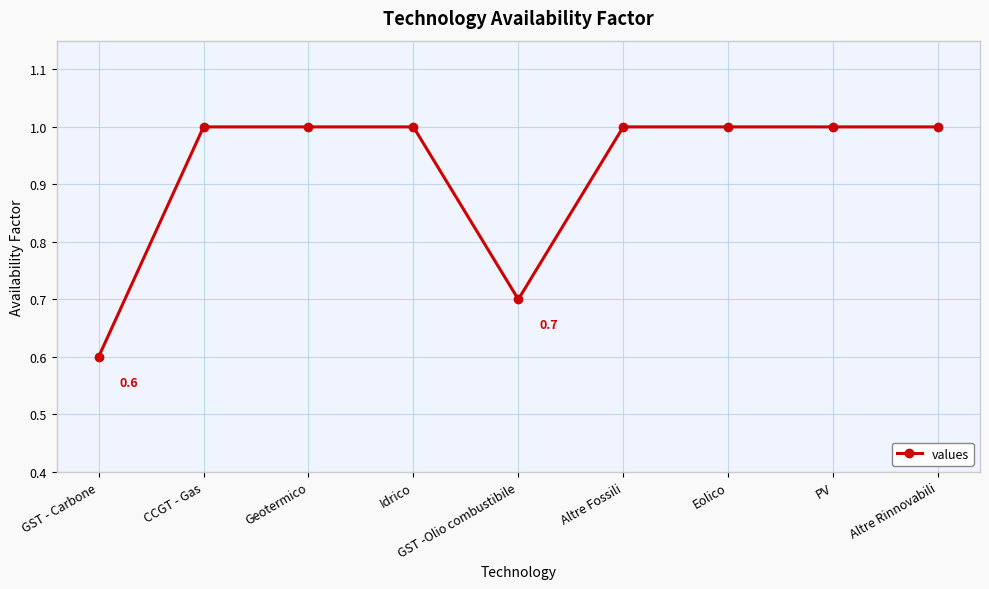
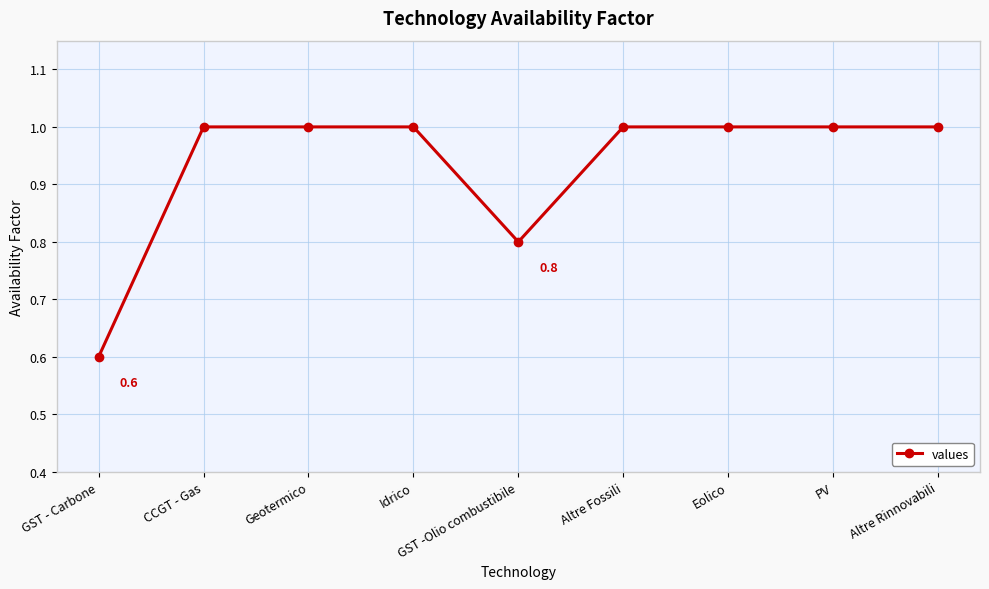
  {
-   "GST -Olio combustibile": 0.7
+   "GST -Olio combustibile": 0.8
  }
